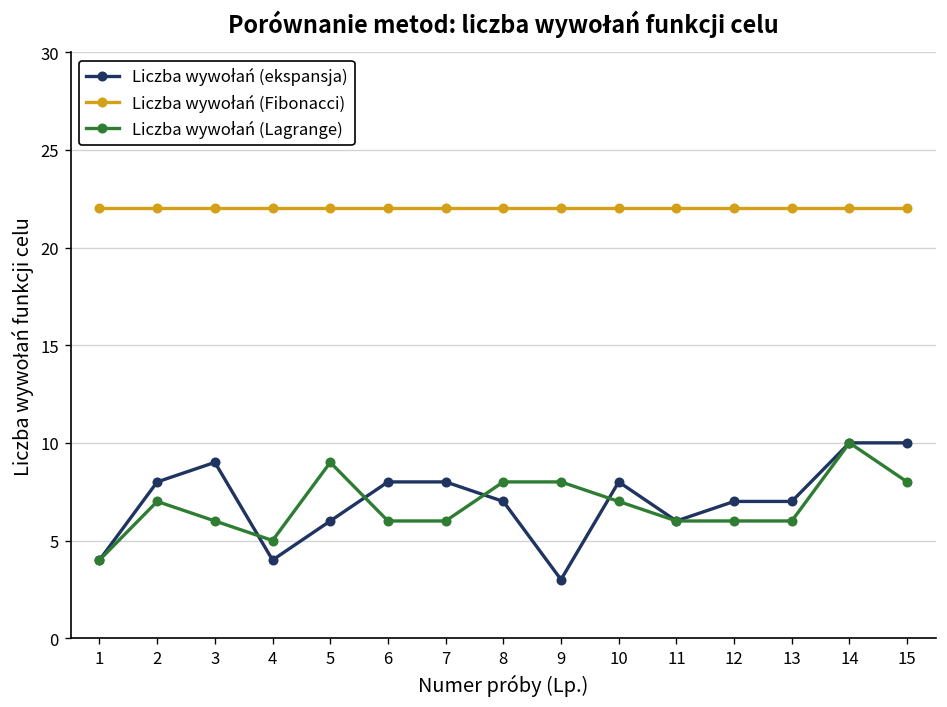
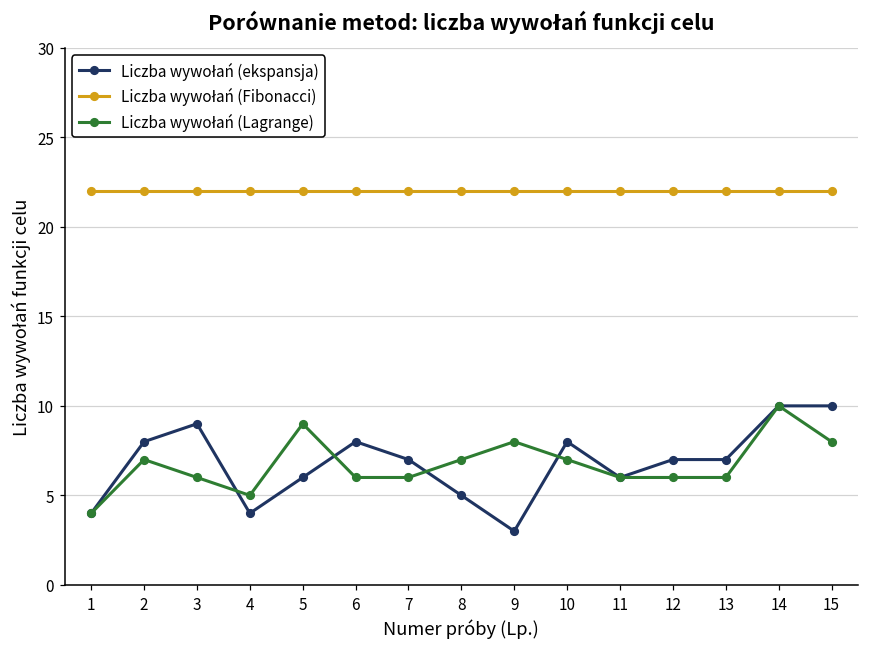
  {
    "Liczba wywołań (ekspansja)": {
      "2": 8,
      "3": 9,
      "4": 4,
      "5": 6,
      "6": 8,
-     "7": 8,
-     "8": 7,
+     "7": 7,
+     "8": 5,
      "9": 3,
      "10": 8,
      "12": 7,
      "13": 7,
      "15": 10
    },
    "Liczba wywołań (Fibonacci)": {
      "1": 22,
      "2": 22,
      "3": 22,
      "4": 22,
      "5": 22,
      "6": 22,
      "7": 22,
      "8": 22,
      "9": 22,
      "10": 22,
      "11": 22,
      "12": 22,
      "13": 22,
      "14": 22,
      "15": 22
    },
    "Liczba wywołań (Lagrange)": {
      "2": 7,
      "3": 6,
      "4": 5,
      "5": 9,
      "6": 6,
      "7": 6,
-     "8": 8,
+     "8": 7,
      "9": 8,
      "10": 7,
      "12": 6,
      "13": 6,
      "15": 8
    }
  }
